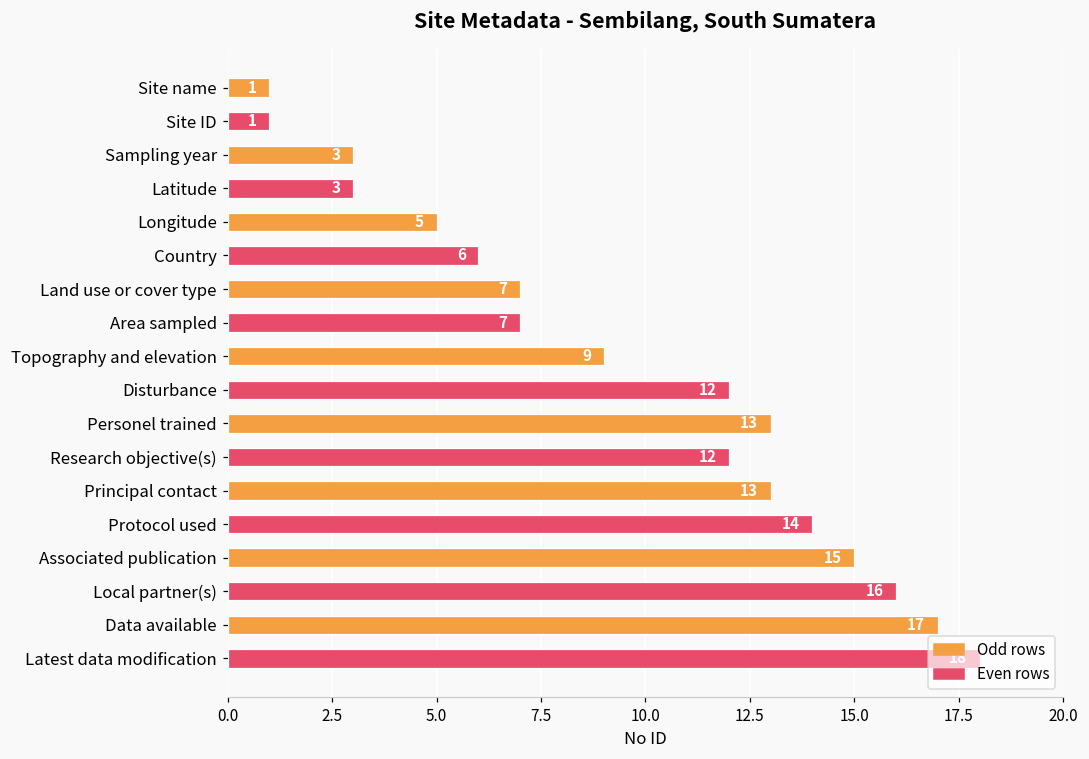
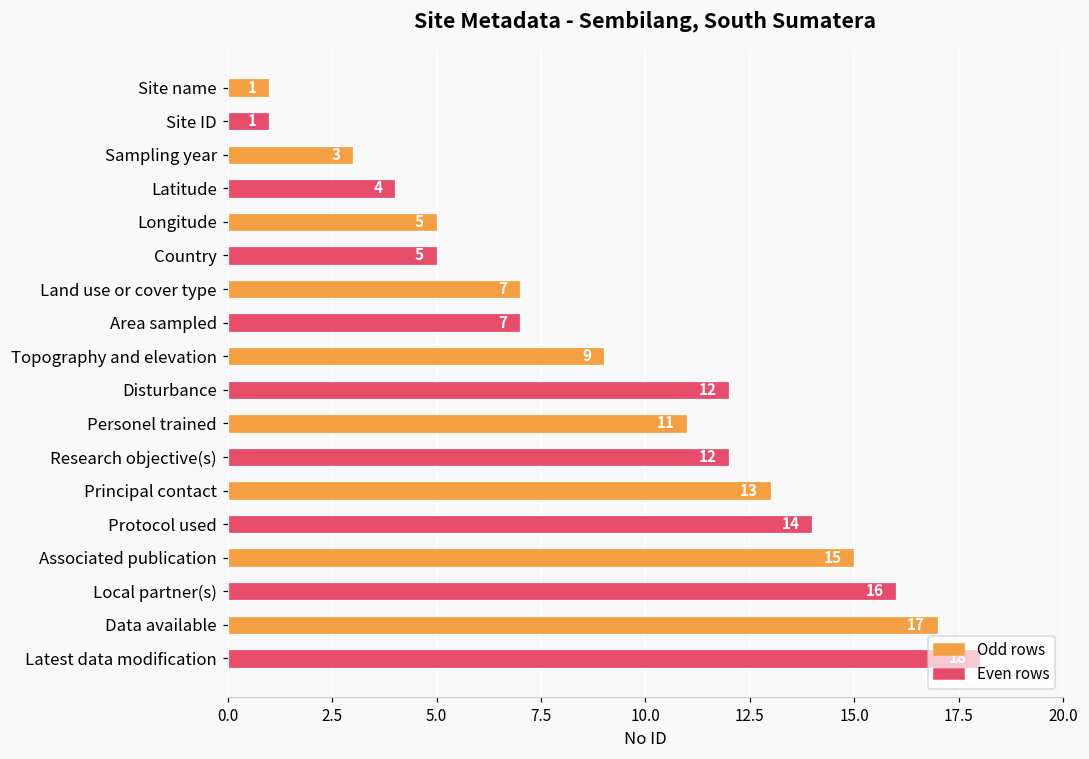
  {
    "Site name": 1,
    "Site ID": 1,
    "Sampling year": 3,
-   "Latitude": 3,
+   "Latitude": 4,
    "Longitude": 5,
-   "Country": 6,
+   "Country": 5,
    "Land use or cover type": 7,
    "Area sampled": 7,
    "Topography and elevation": 9,
    "Disturbance": 12,
-   "Personel trained": 13,
+   "Personel trained": 11,
    "Research objective(s)": 12,
    "Principal contact": 13,
    "Protocol used": 14,
    "Associated publication": 15,
    "Local partner(s)": 16,
    "Data available": 17
  }
